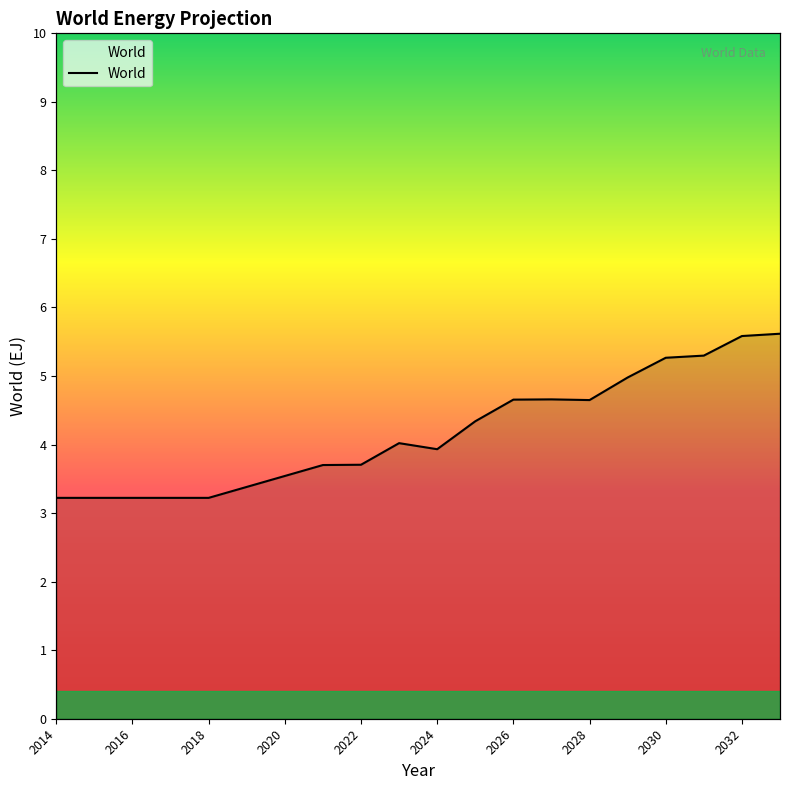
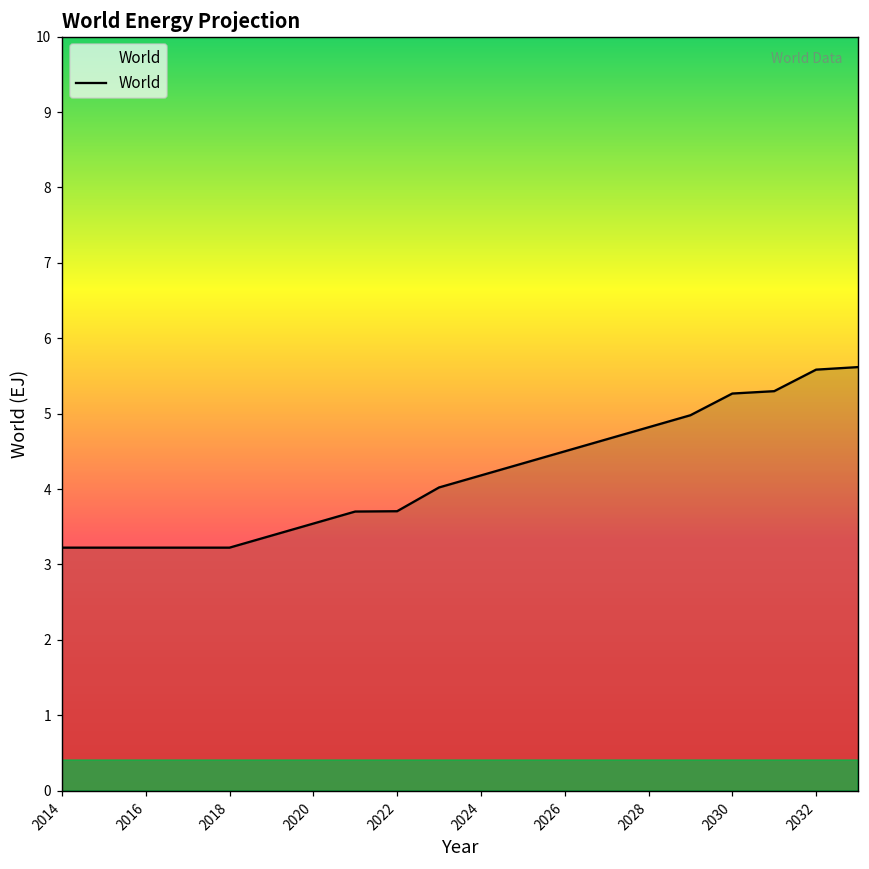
  {
    "2014": 3.2,
    "2016": 3.2,
    "2018": 3.2,
    "2020": 3.5,
    "2022": 3.7,
-   "2024": 3.9,
-   "2026": 4.7,
-   "2028": 4.6,
+   "2024": 4.2,
+   "2026": 4.5,
+   "2028": 4.8,
    "2030": 5.3,
    "2032": 5.6
  }
